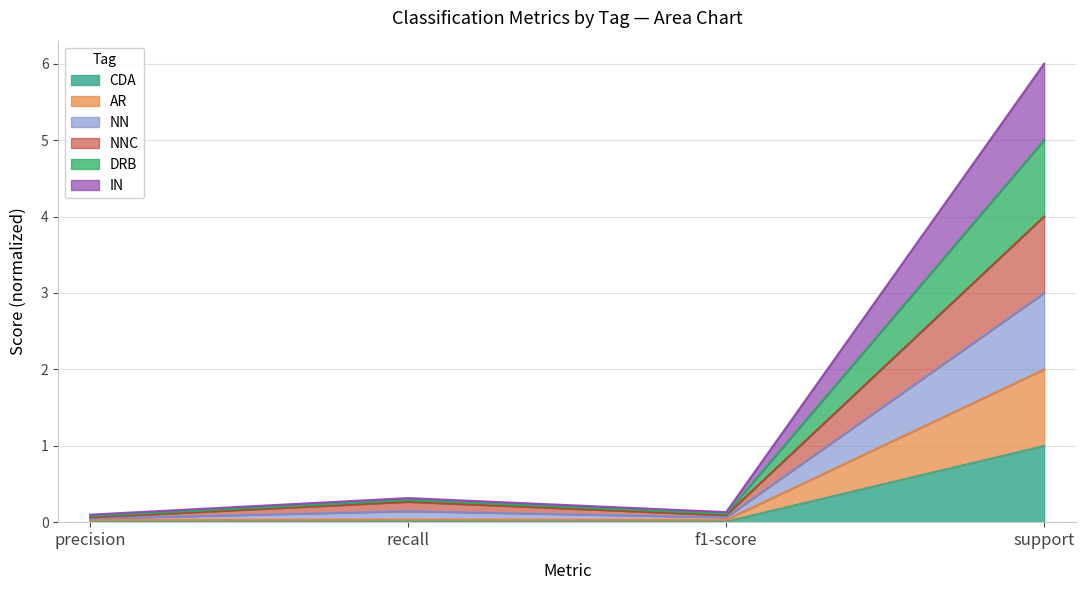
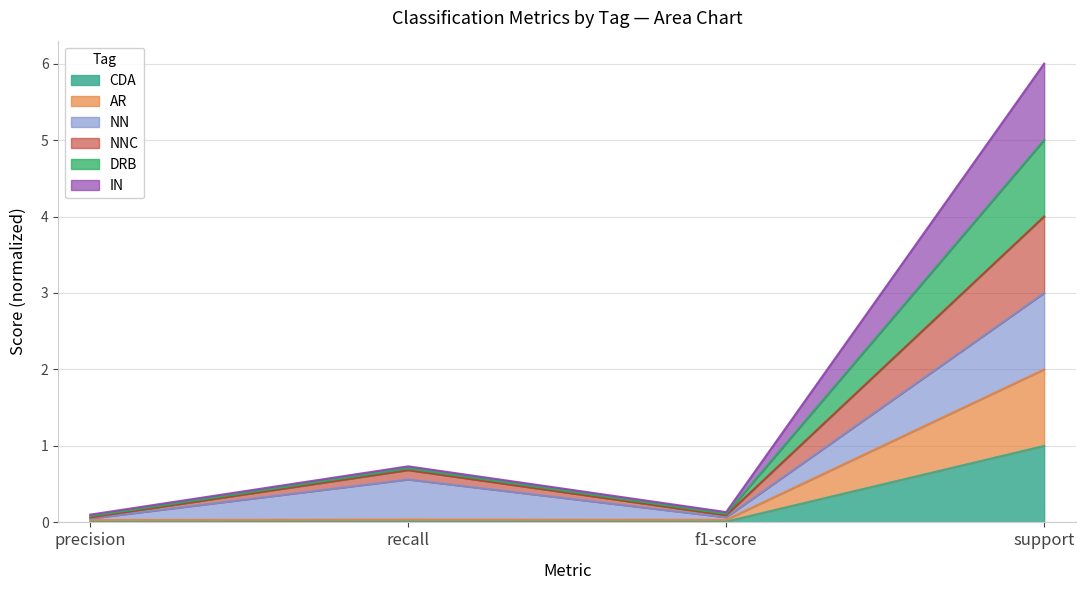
  {
    "AR": {
      "support": 1.0
    },
    "NN": {
-     "recall": 0.1,
+     "recall": 0.5,
      "support": 1.0
    },
    "NNC": {
      "support": 1.0
    },
    "IN": {
      "support": 1.0
    }
  }
